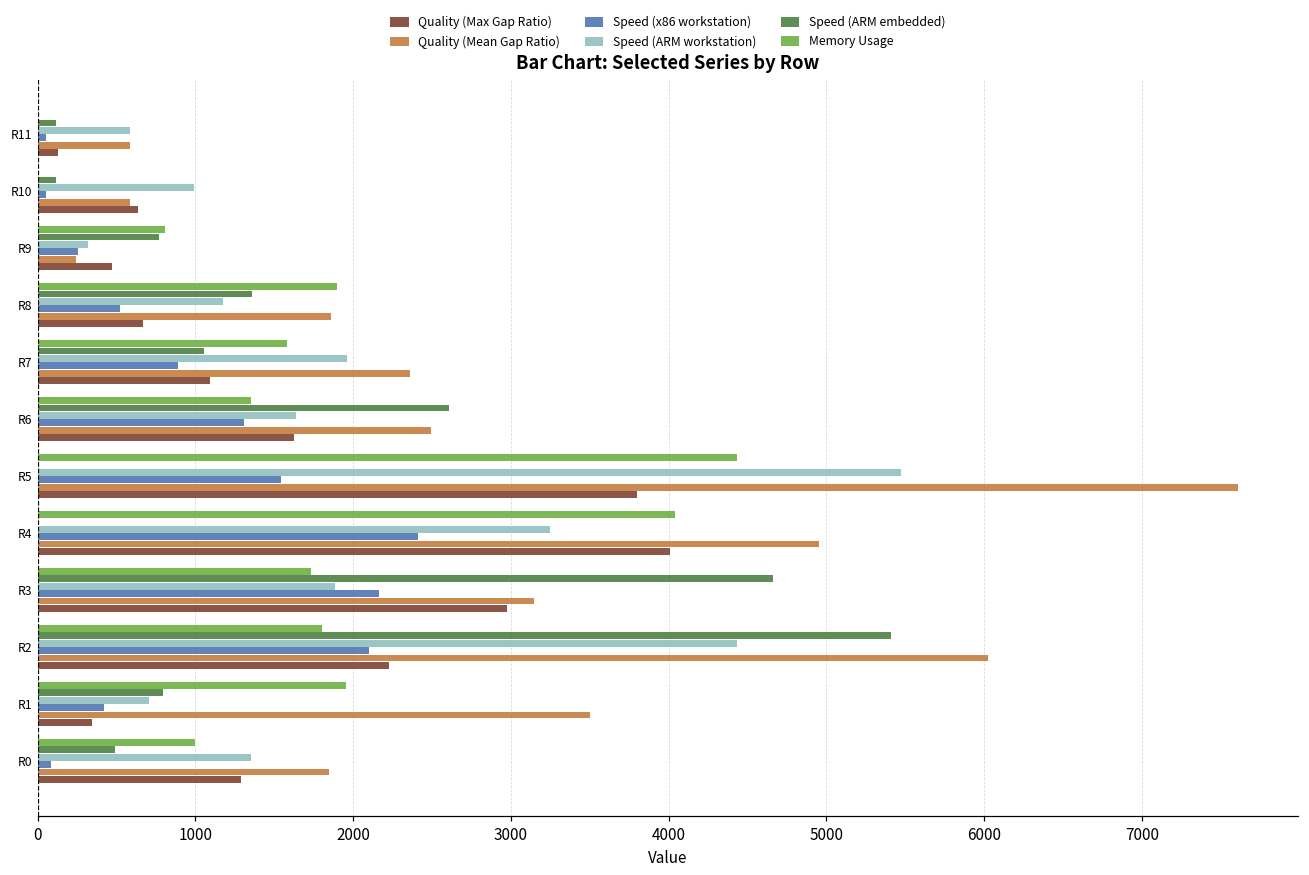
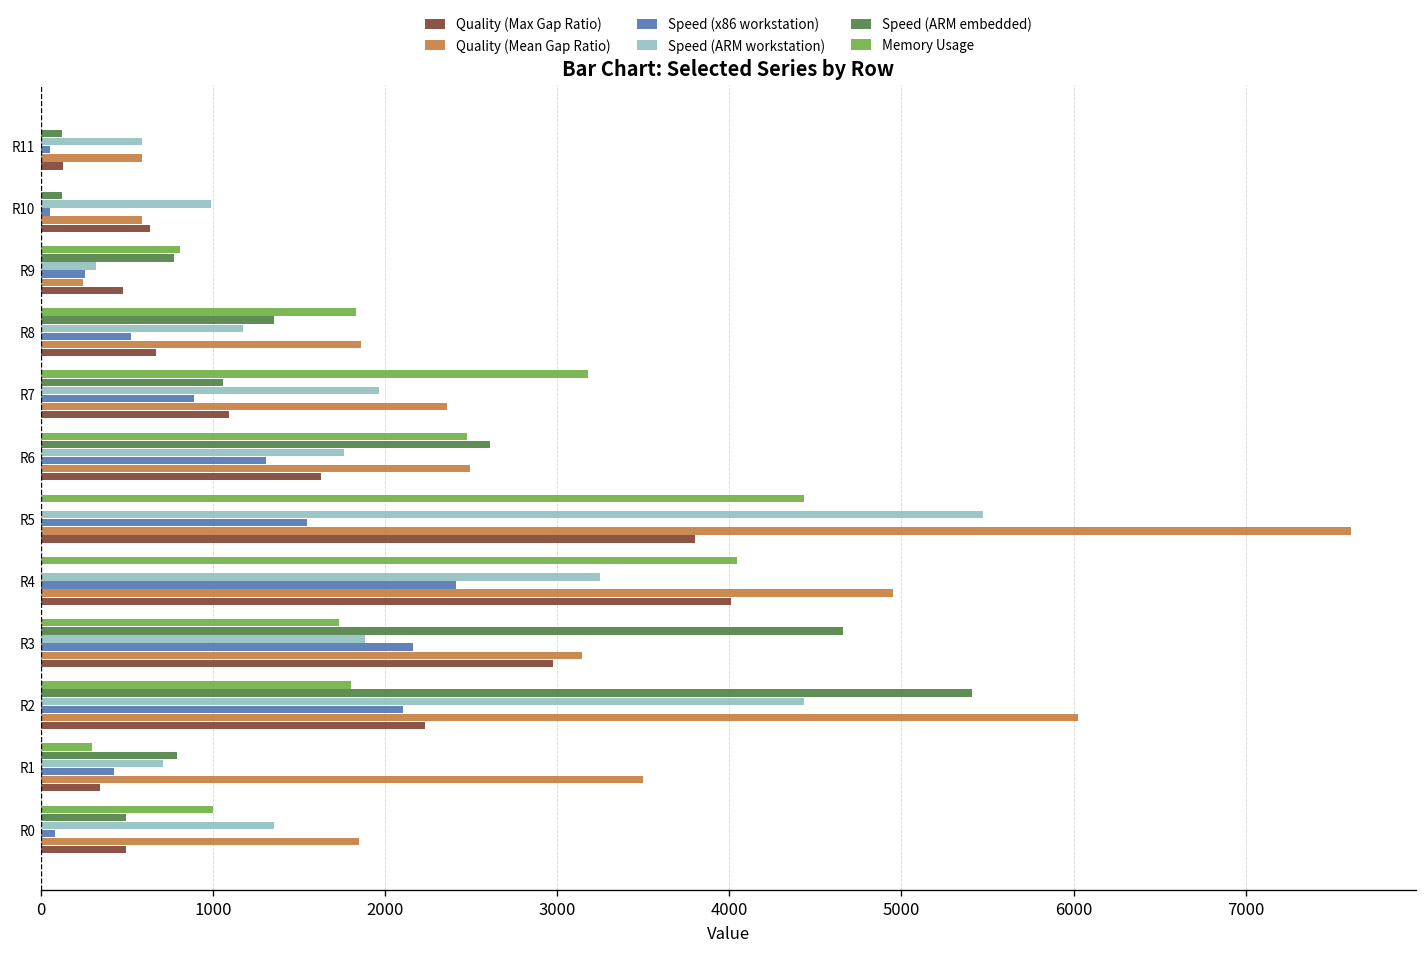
  {
    "Quality (Max Gap Ratio)": {
      "R11": 130,
      "R10": 640,
      "R9": 470,
      "R8": 670,
      "R7": 1090,
      "R6": 1620,
      "R5": 3800,
      "R4": 4010,
      "R3": 2970,
      "R2": 2230,
      "R1": 340,
-     "R0": 1290
+     "R0": 490
    },
    "Quality (Mean Gap Ratio)": {
      "R11": 580,
      "R10": 580,
      "R9": 240,
      "R8": 1860,
      "R7": 2360,
      "R6": 2490,
      "R5": 7610,
      "R4": 4950,
      "R3": 3140,
      "R2": 6020,
      "R1": 3500,
      "R0": 1850
    },
    "Speed (x86 workstation)": {
      "R11": 50,
      "R10": 50,
      "R9": 250,
      "R8": 520,
      "R7": 890,
      "R6": 1310,
      "R5": 1550,
      "R4": 2410,
      "R3": 2160,
      "R2": 2100,
      "R1": 420,
      "R0": 80
    },
    "Speed (ARM workstation)": {
      "R11": 580,
      "R10": 990,
      "R9": 320,
      "R8": 1170,
      "R7": 1960,
-     "R6": 1640,
+     "R6": 1760,
      "R5": 5470,
      "R4": 3250,
      "R3": 1890,
      "R2": 4430,
      "R1": 710,
      "R0": 1350
    },
    "Speed (ARM embedded)": {
      "R11": 120,
      "R10": 120,
      "R9": 770,
      "R8": 1360,
      "R7": 1050,
      "R6": 2610,
      "R5": 0,
      "R4": 0,
      "R3": 4660,
      "R2": 5410,
      "R1": 790,
      "R0": 490
    },
    "Memory Usage": {
      "R11": 0,
      "R10": 0,
      "R9": 810,
-     "R8": 1900,
-     "R7": 1580,
-     "R6": 1350,
+     "R8": 1830,
+     "R7": 3180,
+     "R6": 2480,
      "R5": 4430,
      "R4": 4040,
      "R3": 1730,
      "R2": 1800,
-     "R1": 1950,
+     "R1": 290,
      "R0": 1000
    }
  }
